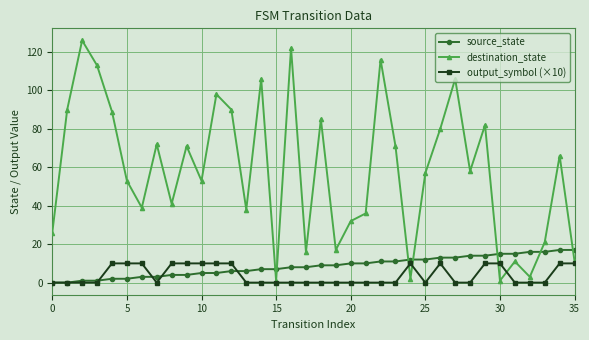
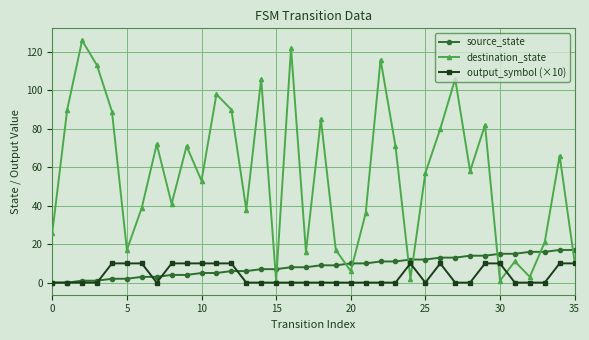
  {
    "destination_state": {
      "0": 26,
-     "5": 53,
+     "5": 17,
      "10": 53,
-     "20": 32,
+     "20": 6,
      "25": 57,
      "30": 1
    }
  }
